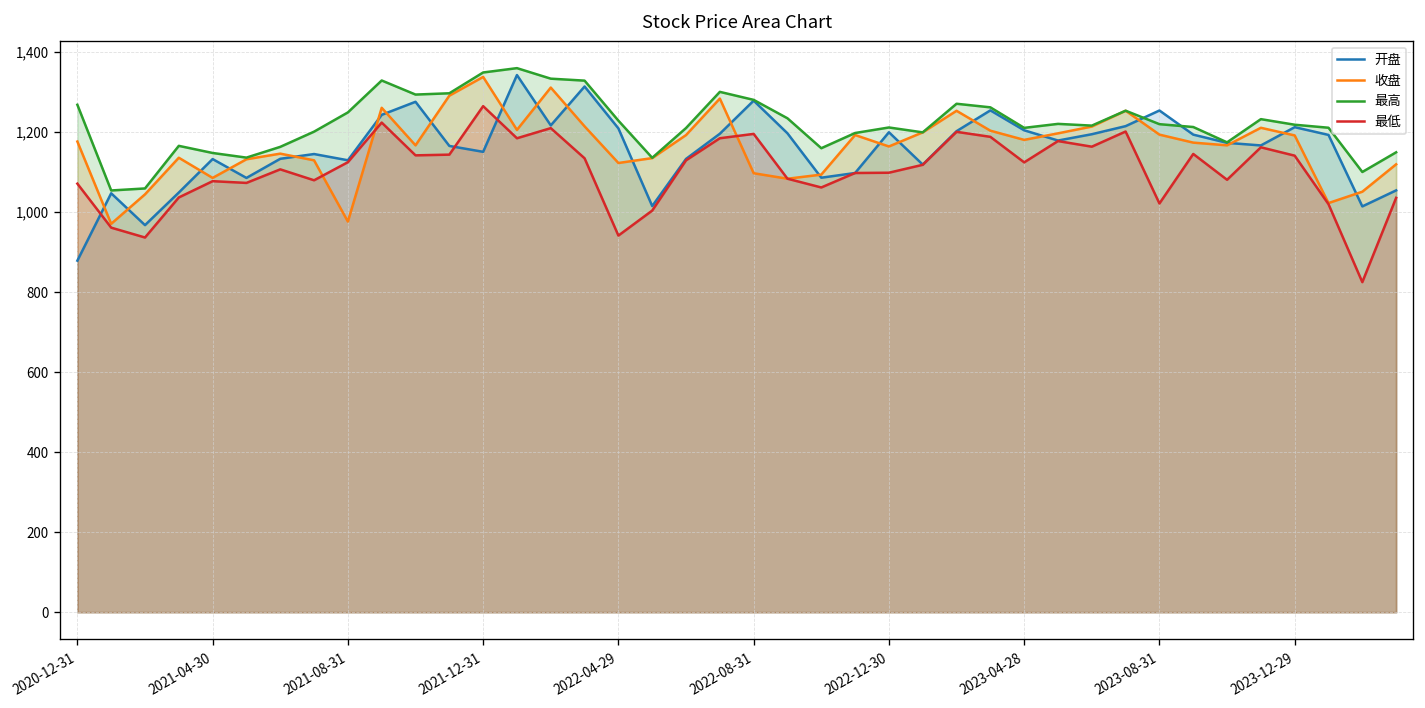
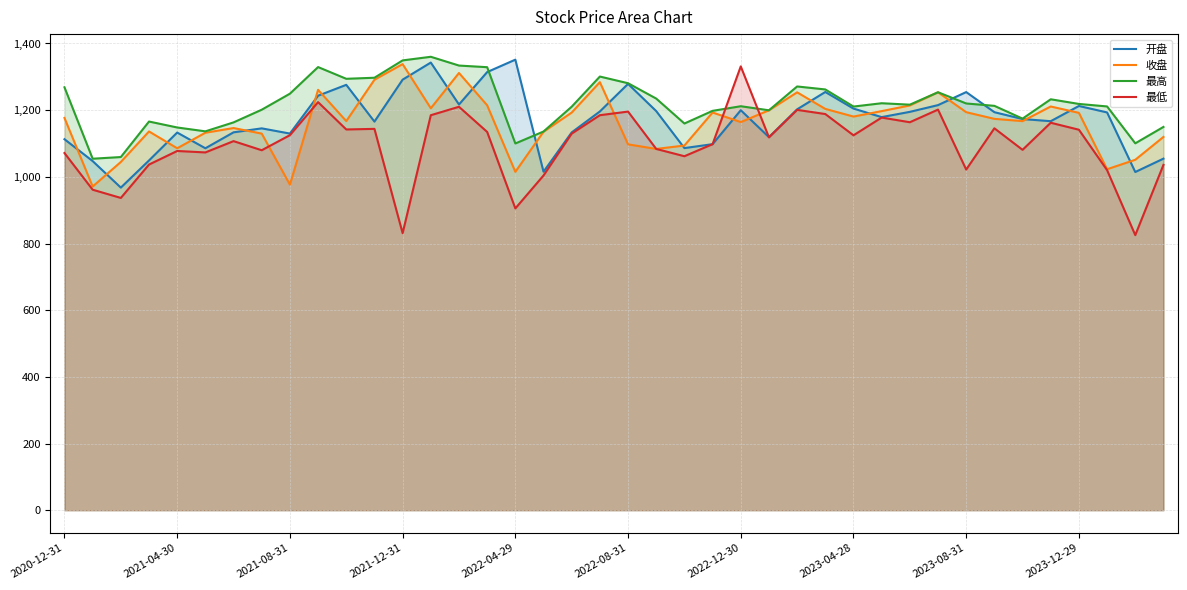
  {
    "开盘": {
-     "2020-12-31": "880",
+     "2020-12-31": "1,110",
      "2021-04-30": "1,130",
-     "2021-12-31": "1,150",
-     "2022-04-29": "1,210",
+     "2021-12-31": "1,290",
+     "2022-04-29": "1,350",
      "2022-12-30": "1,200",
      "2023-08-31": "1,250"
    },
    "收盘": {
      "2020-12-31": "1,180",
      "2021-04-30": "1,090",
      "2021-08-31": "980",
      "2021-12-31": "1,340",
-     "2022-04-29": "1,120",
+     "2022-04-29": "1,020",
      "2022-08-31": "1,100",
      "2022-12-30": "1,160",
      "2023-04-28": "1,180",
      "2023-08-31": "1,190",
      "2023-12-29": "1,190"
    },
    "最高": {
      "2020-12-31": "1,270",
      "2021-04-30": "1,150",
      "2021-08-31": "1,250",
      "2021-12-31": "1,350",
-     "2022-04-29": "1,230",
+     "2022-04-29": "1,100",
      "2022-12-30": "1,210",
      "2023-08-31": "1,220"
    },
    "最低": {
      "2020-12-31": "1,070",
      "2021-04-30": "1,080",
-     "2021-12-31": "1,270",
-     "2022-04-29": "940",
+     "2021-12-31": "830",
+     "2022-04-29": "910",
      "2022-08-31": "1,200",
-     "2022-12-30": "1,100",
+     "2022-12-30": "1,330",
      "2023-04-28": "1,120",
      "2023-08-31": "1,020",
      "2023-12-29": "1,140"
    }
  }
